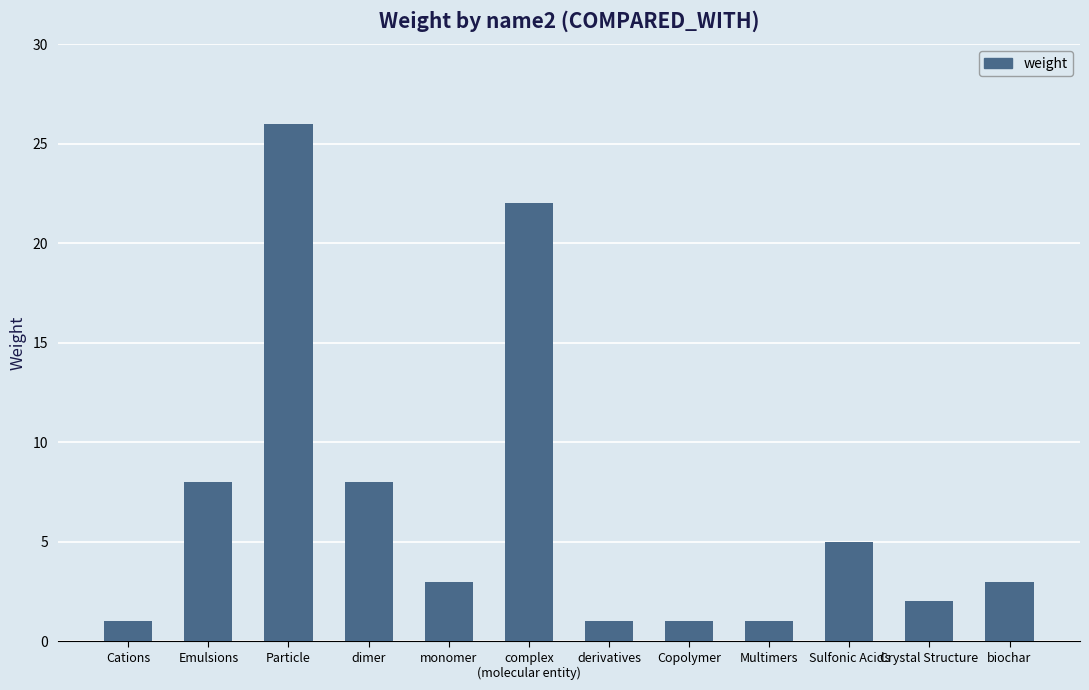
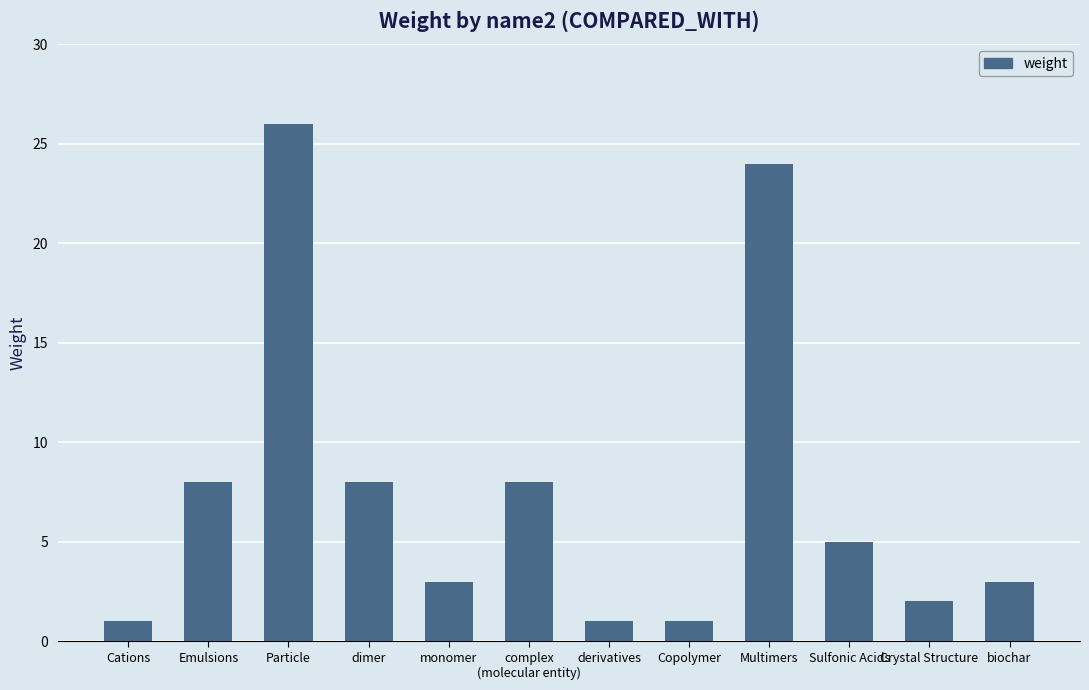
  {
    "Cations": 1,
    "Emulsions": 8,
    "Particle": 26,
    "dimer": 8,
    "monomer": 3,
-   "complex (molecular entity)": 22,
+   "complex (molecular entity)": 8,
    "derivatives": 1,
    "Copolymer": 1,
-   "Multimers": 1,
+   "Multimers": 24,
    "Sulfonic Acids": 5,
    "Crystal Structure": 2,
    "biochar": 3
  }
